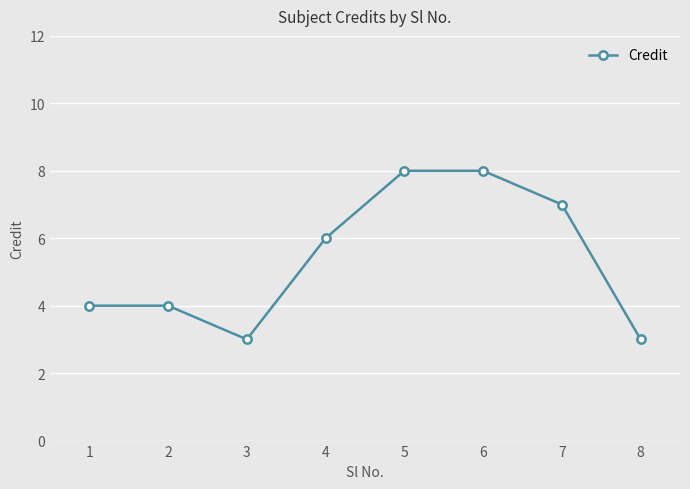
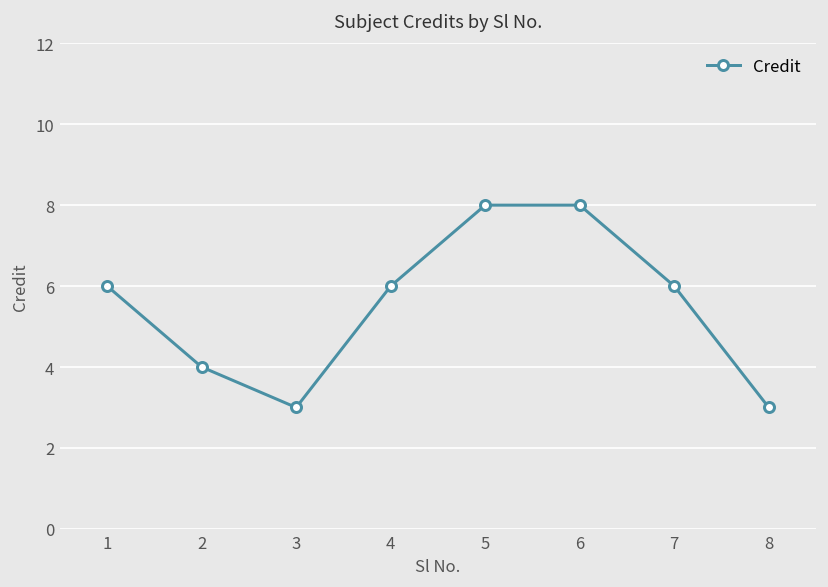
  {
-   "1": 4,
+   "1": 6,
    "2": 4,
    "3": 3,
    "4": 6,
    "5": 8,
    "6": 8,
-   "7": 7,
+   "7": 6,
    "8": 3
  }
